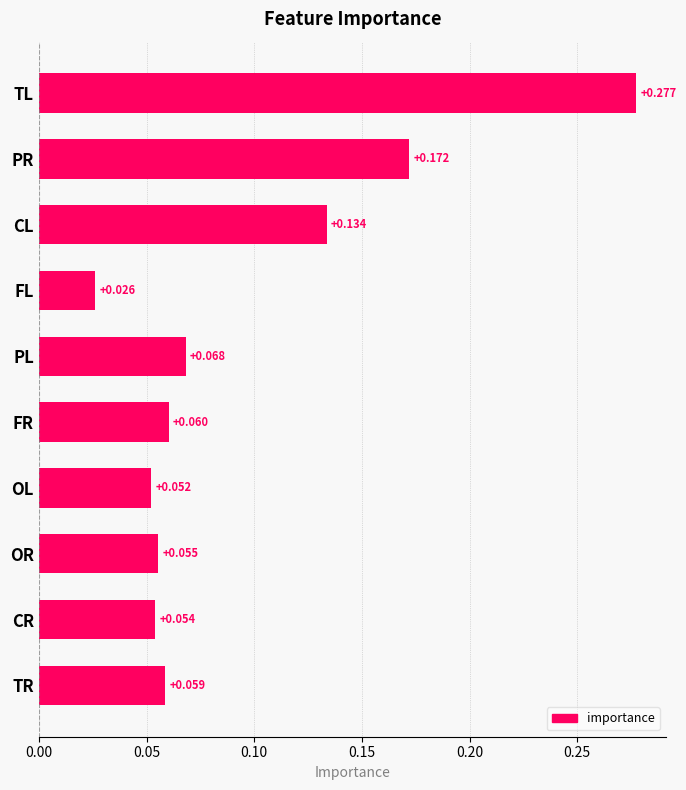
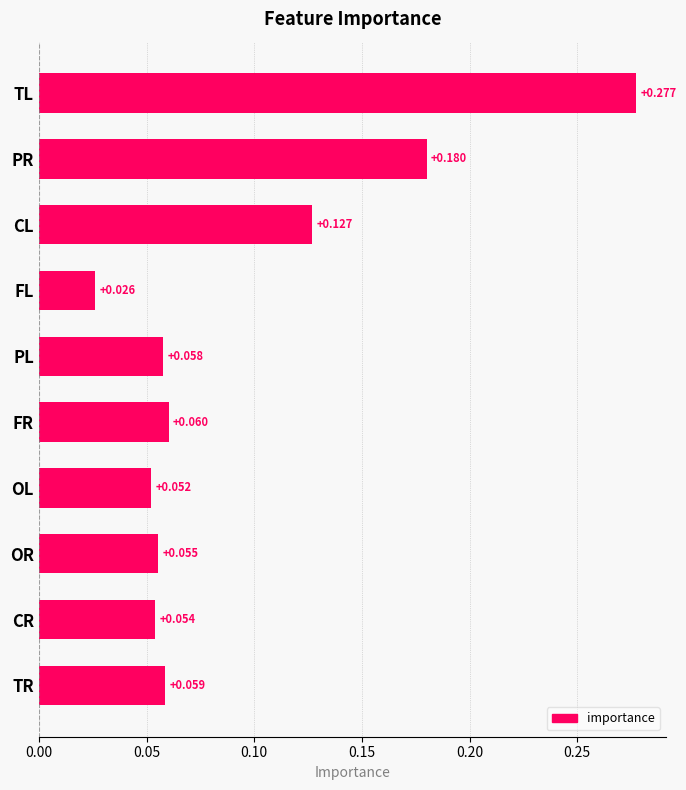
  {
    "TL": "+0.277",
-   "PR": "+0.172",
-   "CL": "+0.134",
+   "PR": "+0.180",
+   "CL": "+0.127",
    "FL": "+0.026",
-   "PL": "+0.068",
+   "PL": "+0.058",
    "FR": "+0.060",
    "OL": "+0.052",
    "OR": "+0.055",
    "CR": "+0.054",
    "TR": "+0.059"
  }
